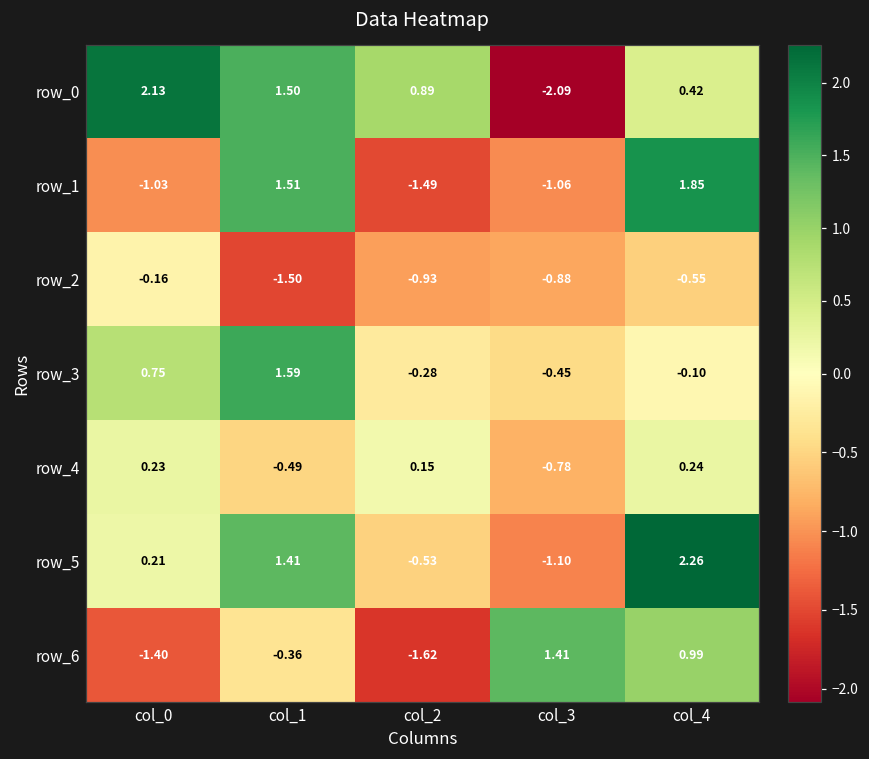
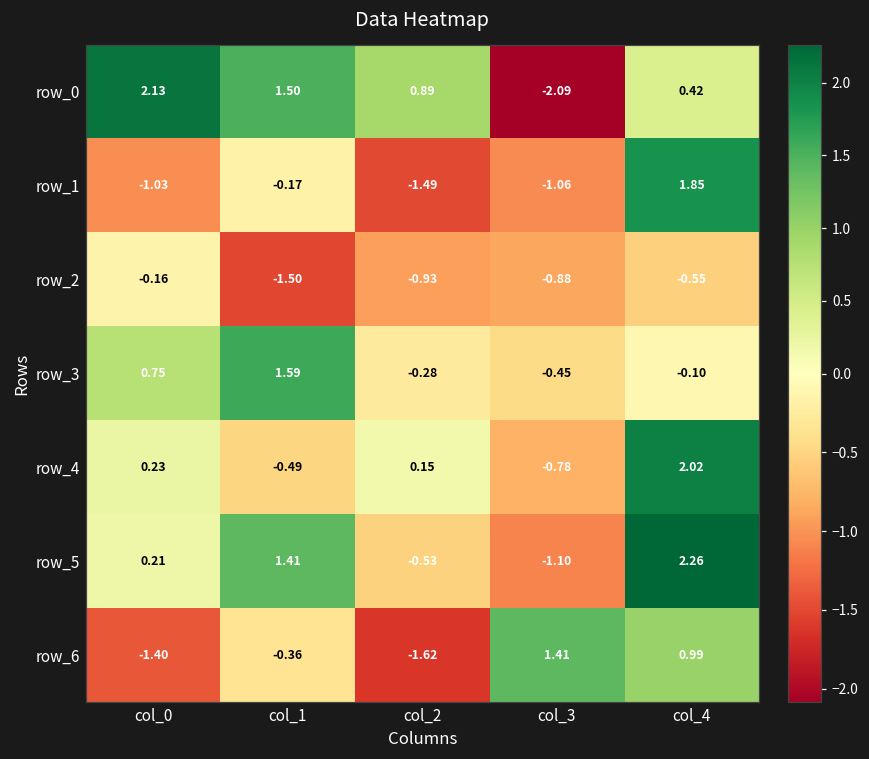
  {
    "row_0": {
      "col_0": 2.13,
      "col_1": 1.50,
      "col_2": 0.89,
      "col_3": -2.09,
      "col_4": 0.42
    },
    "row_1": {
      "col_0": -1.03,
-     "col_1": 1.51,
+     "col_1": -0.17,
      "col_2": -1.49,
      "col_3": -1.06,
      "col_4": 1.85
    },
    "row_2": {
      "col_0": -0.16,
      "col_1": -1.50,
      "col_2": -0.93,
      "col_3": -0.88,
      "col_4": -0.55
    },
    "row_3": {
      "col_0": 0.75,
      "col_1": 1.59,
      "col_2": -0.28,
      "col_3": -0.45,
      "col_4": -0.10
    },
    "row_4": {
      "col_0": 0.23,
      "col_1": -0.49,
      "col_2": 0.15,
      "col_3": -0.78,
-     "col_4": 0.24
+     "col_4": 2.02
    },
    "row_5": {
      "col_0": 0.21,
      "col_1": 1.41,
      "col_2": -0.53,
      "col_3": -1.10,
      "col_4": 2.26
    },
    "row_6": {
      "col_0": -1.40,
      "col_1": -0.36,
      "col_2": -1.62,
      "col_3": 1.41,
      "col_4": 0.99
    }
  }
